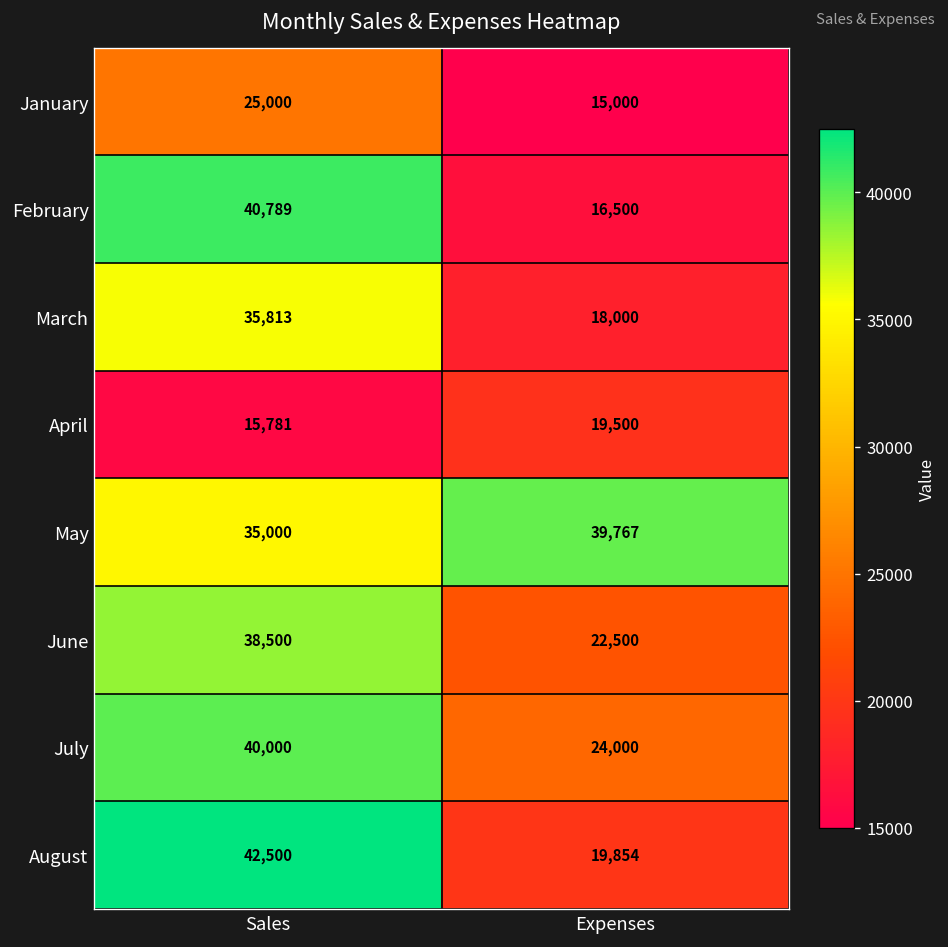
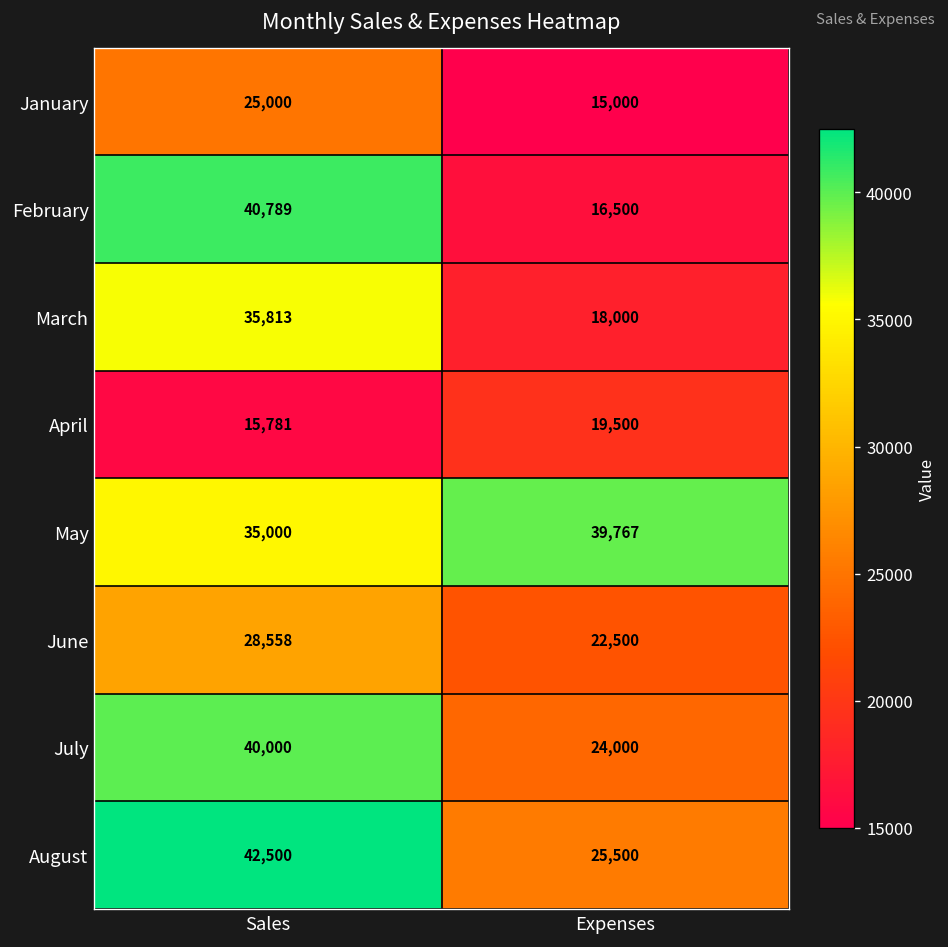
  {
    "January": {
      "Sales": "25,000",
      "Expenses": "15,000"
    },
    "February": {
      "Sales": "40,789",
      "Expenses": "16,500"
    },
    "March": {
      "Sales": "35,813",
      "Expenses": "18,000"
    },
    "April": {
      "Sales": "15,781",
      "Expenses": "19,500"
    },
    "May": {
      "Sales": "35,000",
      "Expenses": "39,767"
    },
    "June": {
-     "Sales": "38,500",
+     "Sales": "28,558",
      "Expenses": "22,500"
    },
    "July": {
      "Sales": "40,000",
      "Expenses": "24,000"
    },
    "August": {
      "Sales": "42,500",
-     "Expenses": "19,854"
+     "Expenses": "25,500"
    }
  }
